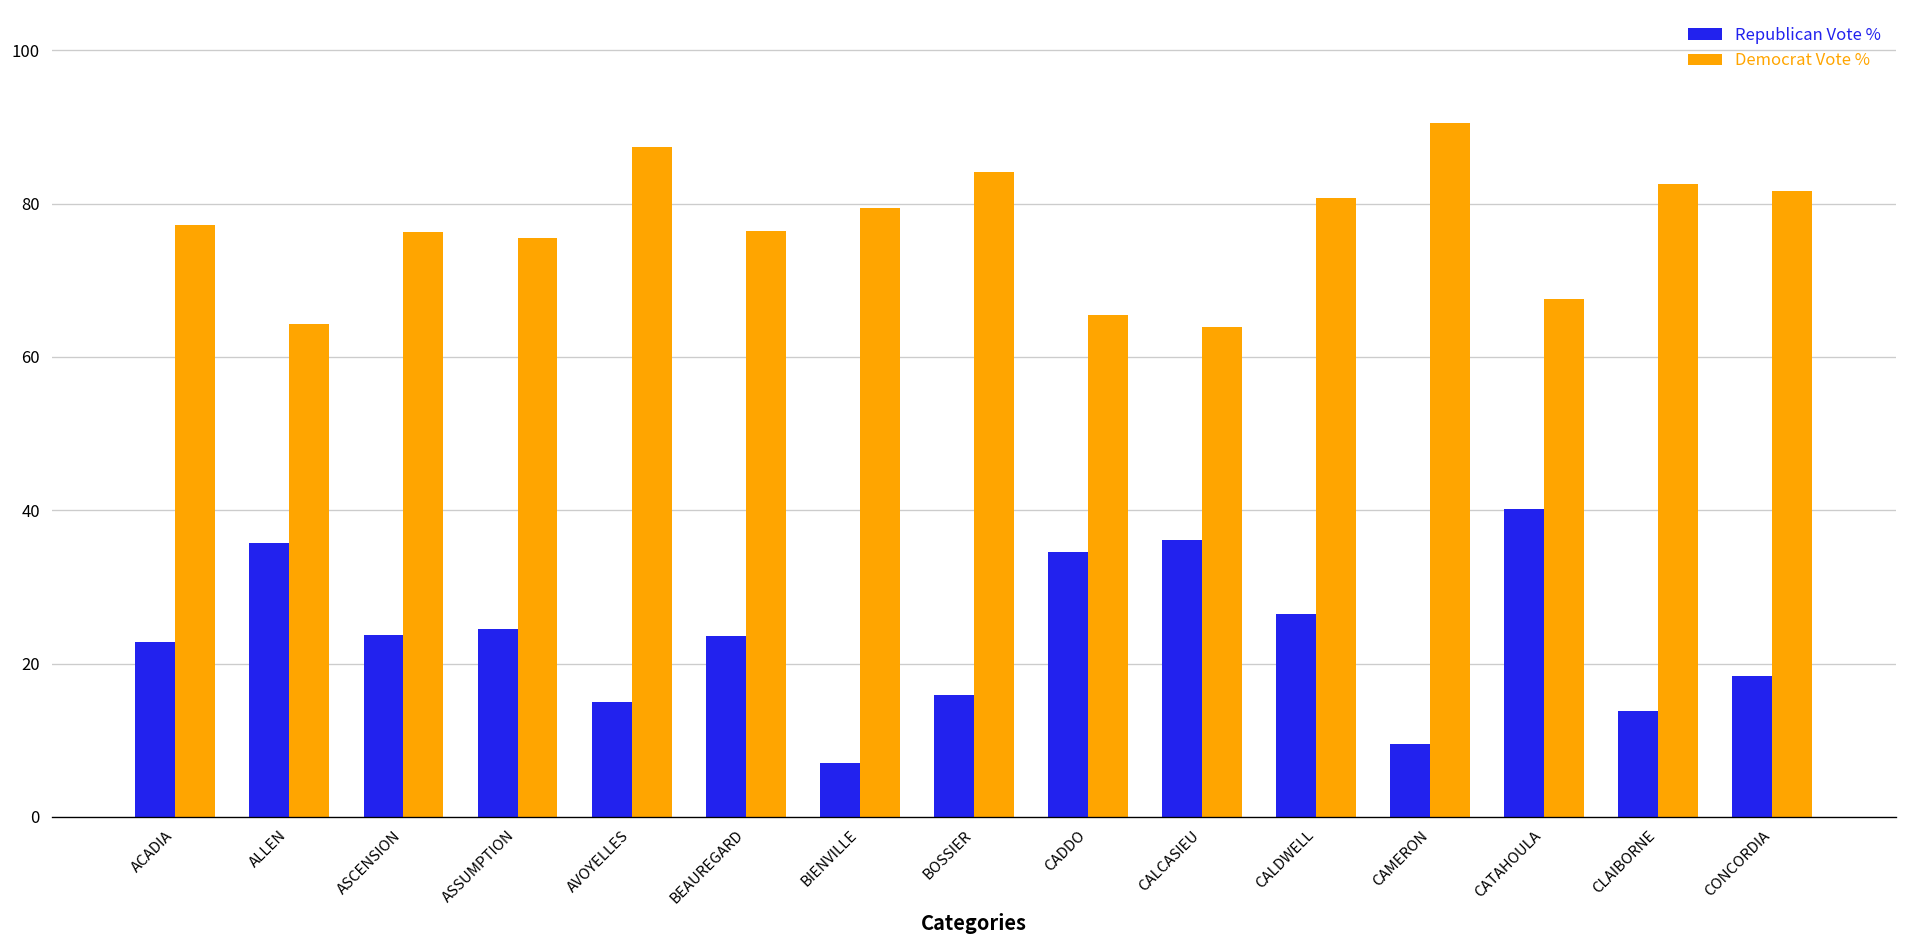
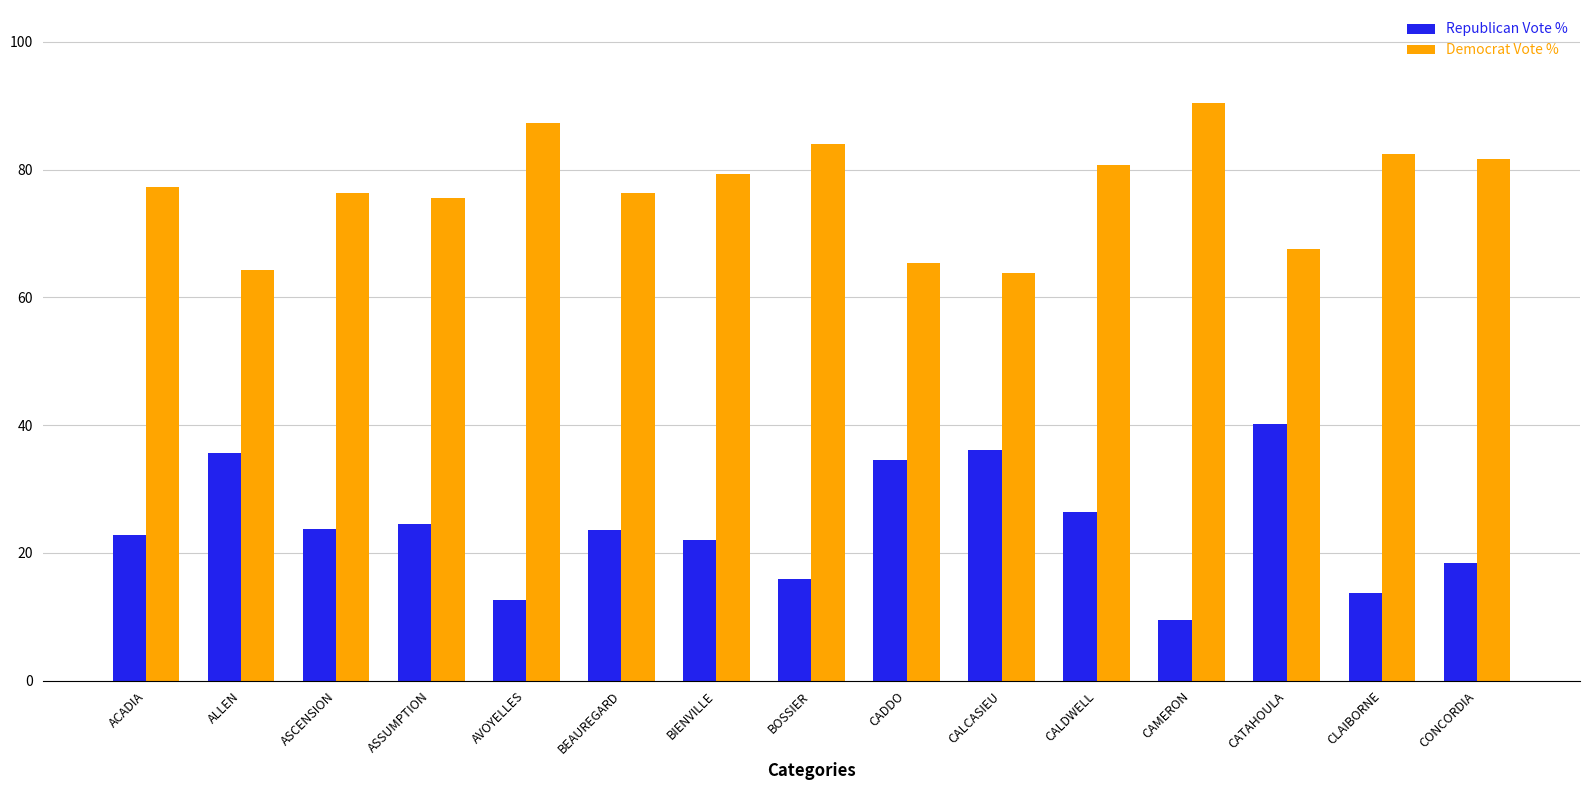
  {
    "Republican Vote %": {
      "ACADIA": 23,
      "ALLEN": 36,
      "ASCENSION": 24,
      "ASSUMPTION": 24,
-     "AVOYELLES": 15,
+     "AVOYELLES": 13,
      "BEAUREGARD": 24,
-     "BIENVILLE": 7,
+     "BIENVILLE": 22,
      "BOSSIER": 16,
      "CADDO": 35,
      "CALCASIEU": 36,
      "CALDWELL": 26,
      "CAMERON": 10,
      "CATAHOULA": 40,
      "CLAIBORNE": 14,
      "CONCORDIA": 18
    },
    "Democrat Vote %": {
      "ACADIA": 77,
      "ALLEN": 64,
      "ASCENSION": 76,
      "ASSUMPTION": 76,
      "AVOYELLES": 87,
      "BEAUREGARD": 76,
      "BIENVILLE": 79,
      "BOSSIER": 84,
      "CADDO": 65,
      "CALCASIEU": 64,
      "CALDWELL": 81,
      "CAMERON": 90,
      "CATAHOULA": 68,
      "CLAIBORNE": 83,
      "CONCORDIA": 82
    }
  }
